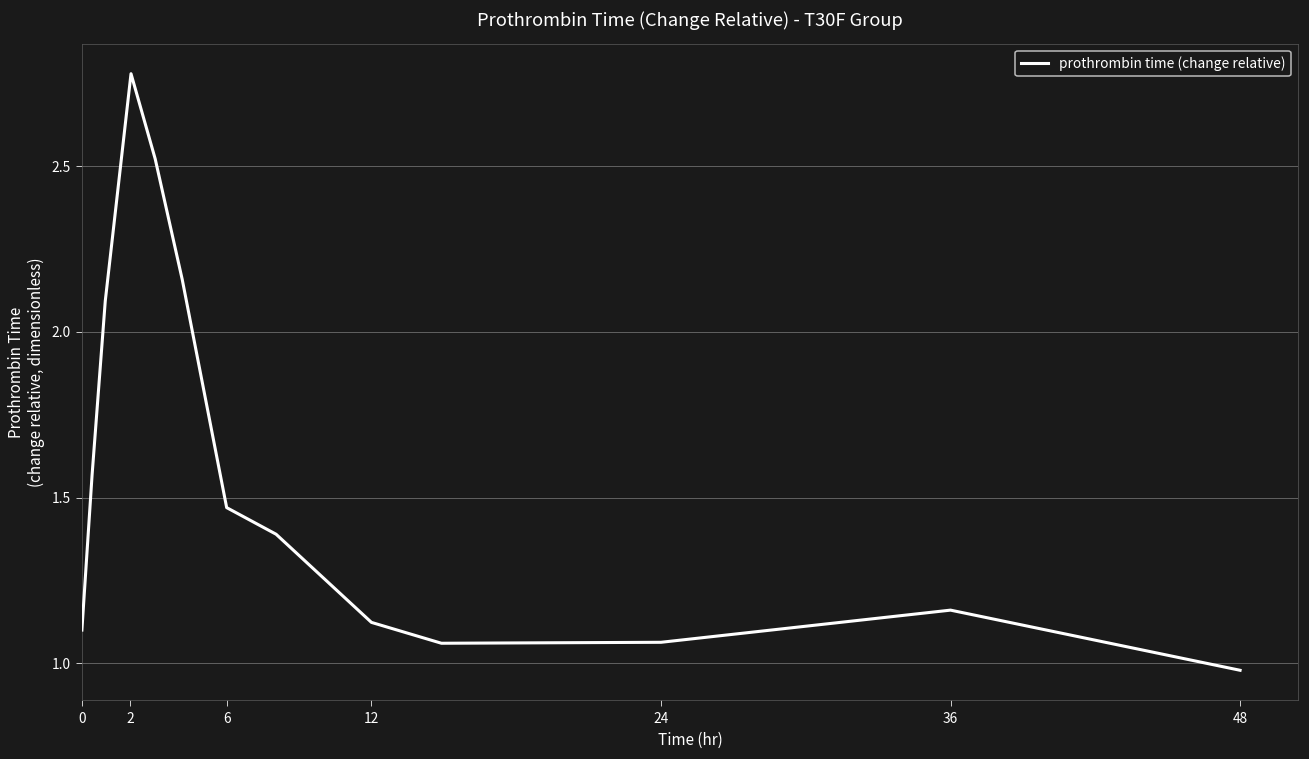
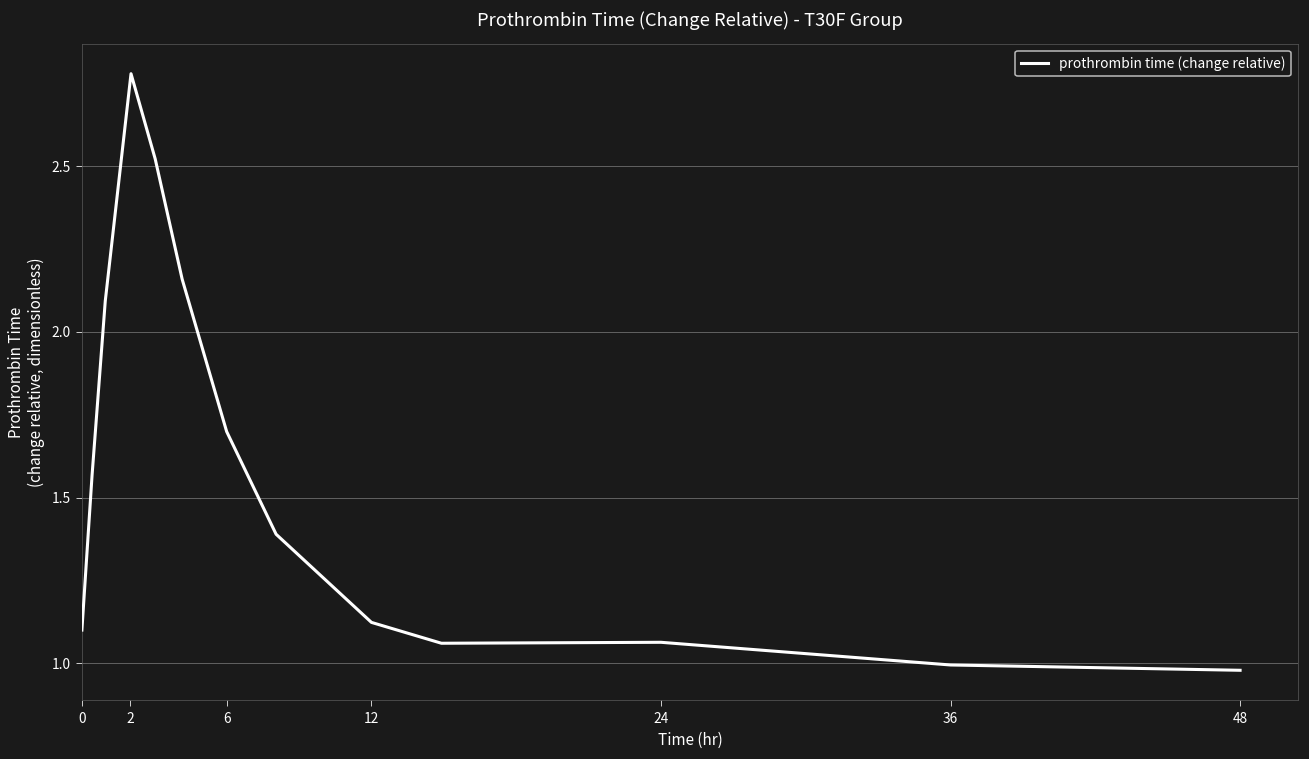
  {
    "0": 1.10,
-   "6": 1.47,
+   "6": 1.70,
    "12": 1.12,
    "24": 1.06,
-   "36": 1.16,
+   "36": 0.99,
    "48": 0.98
  }
